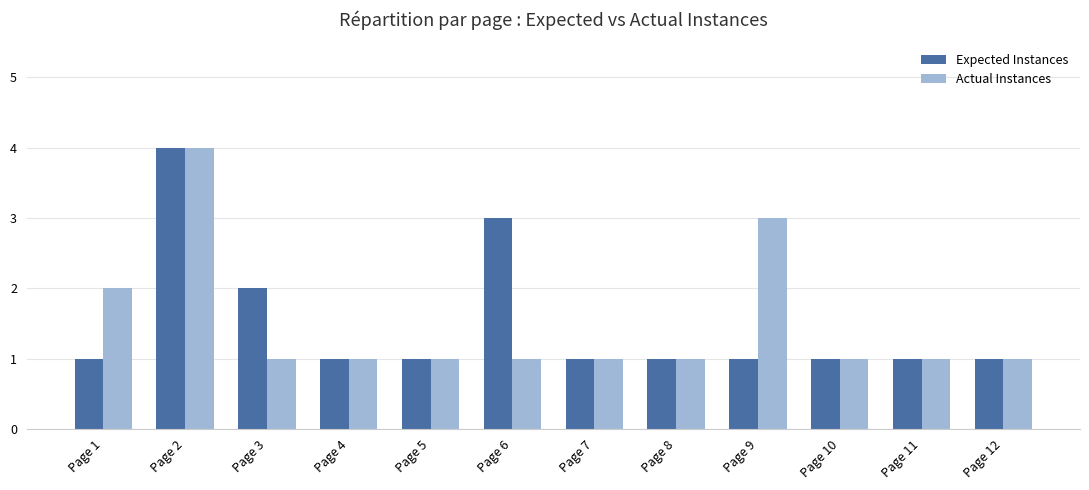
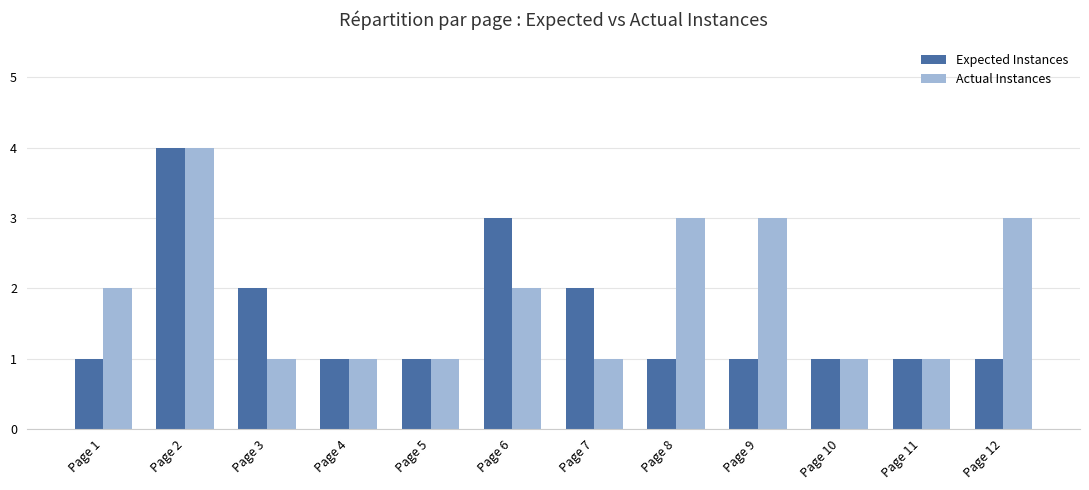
  {
    "Expected Instances": {
      "Page 1": 1,
      "Page 2": 4,
      "Page 3": 2,
      "Page 4": 1,
      "Page 5": 1,
      "Page 6": 3,
-     "Page 7": 1,
+     "Page 7": 2,
      "Page 8": 1,
      "Page 9": 1,
      "Page 10": 1,
      "Page 11": 1,
      "Page 12": 1
    },
    "Actual Instances": {
      "Page 1": 2,
      "Page 2": 4,
      "Page 3": 1,
      "Page 4": 1,
      "Page 5": 1,
-     "Page 6": 1,
+     "Page 6": 2,
      "Page 7": 1,
-     "Page 8": 1,
+     "Page 8": 3,
      "Page 9": 3,
      "Page 10": 1,
      "Page 11": 1,
-     "Page 12": 1
+     "Page 12": 3
    }
  }
